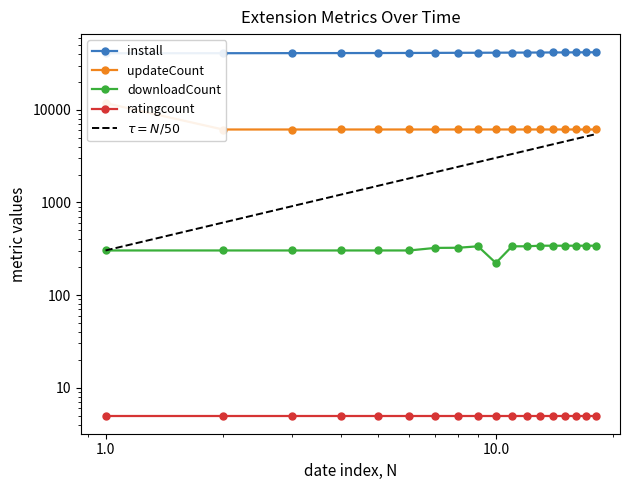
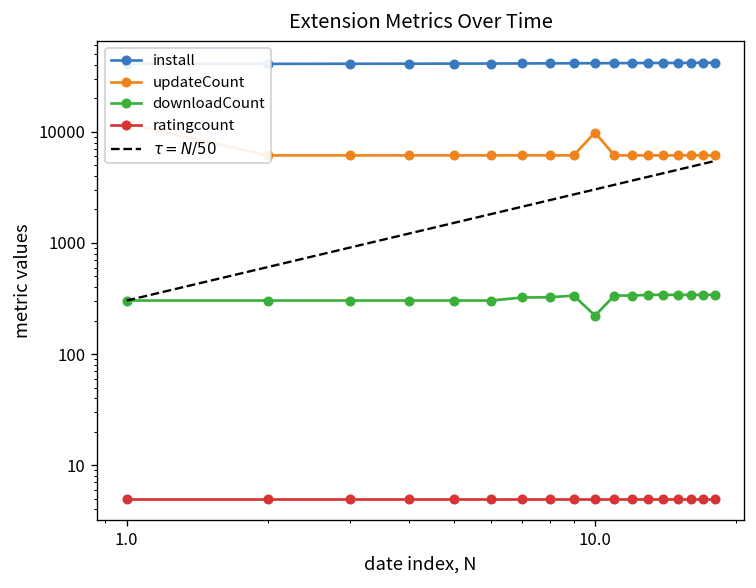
  {
    "install": {
      "10.0": 40000
    },
    "updateCount": {
-     "10.0": 6000
+     "10.0": 10000
    },
    "downloadCount": {
      "10.0": 220
    },
    "ratingcount": {
      "1.0": 5,
      "10.0": 5
    }
  }
